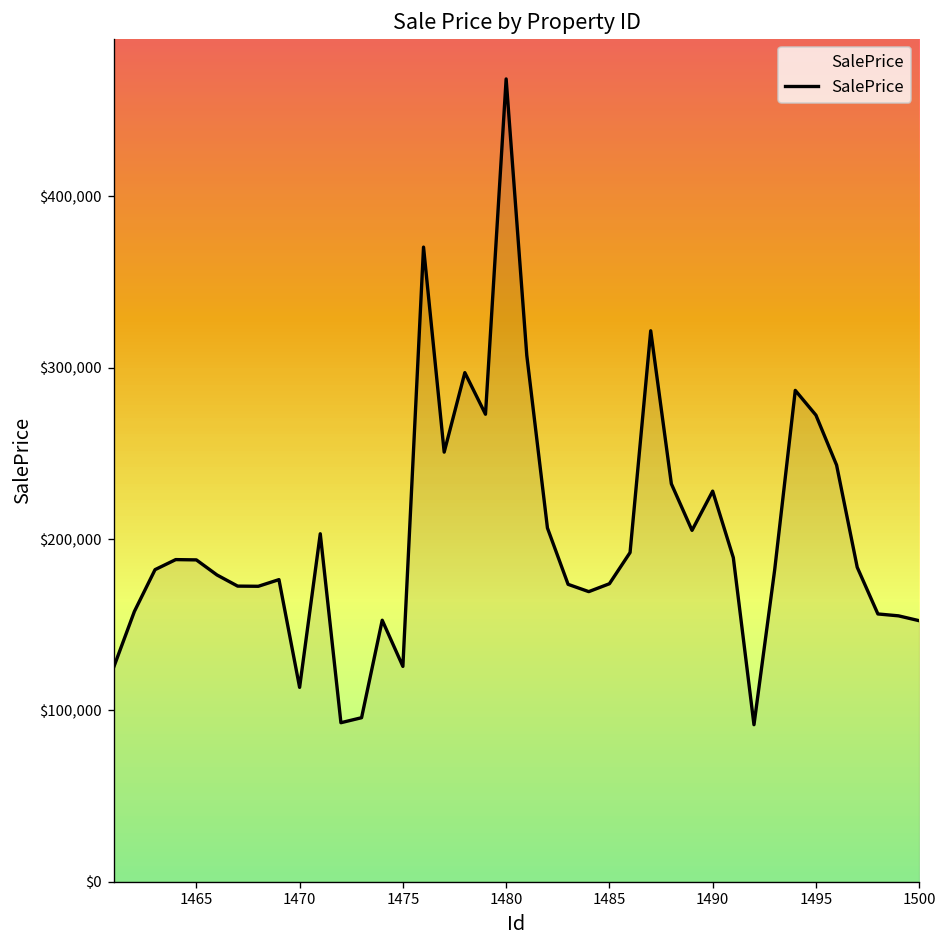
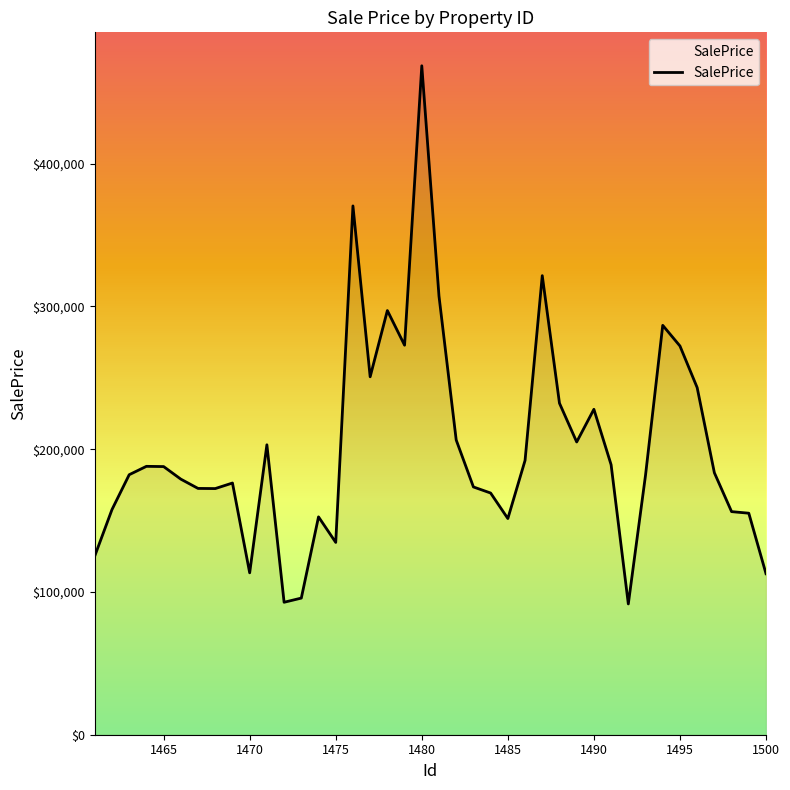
  {
    "1465": "$188,000",
    "1470": "$113,000",
-   "1475": "$126,000",
+   "1475": "$135,000",
    "1480": "$469,000",
-   "1485": "$174,000",
+   "1485": "$151,000",
    "1490": "$228,000",
    "1495": "$272,000",
-   "1500": "$152,000"
+   "1500": "$113,000"
  }
